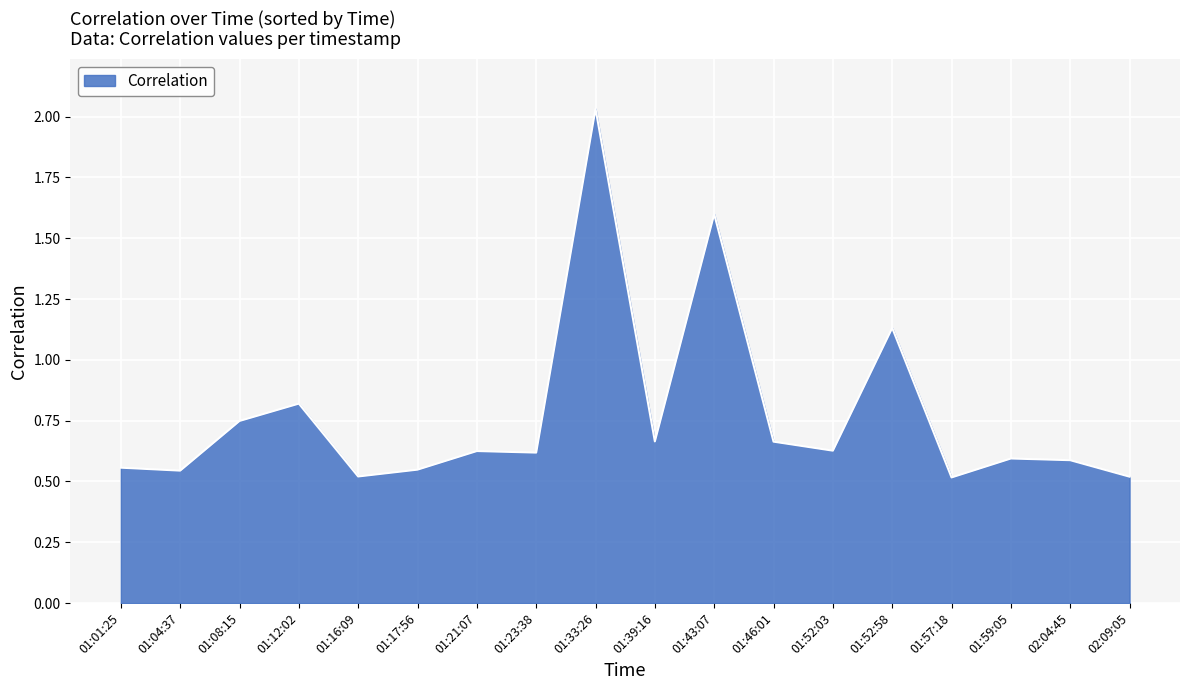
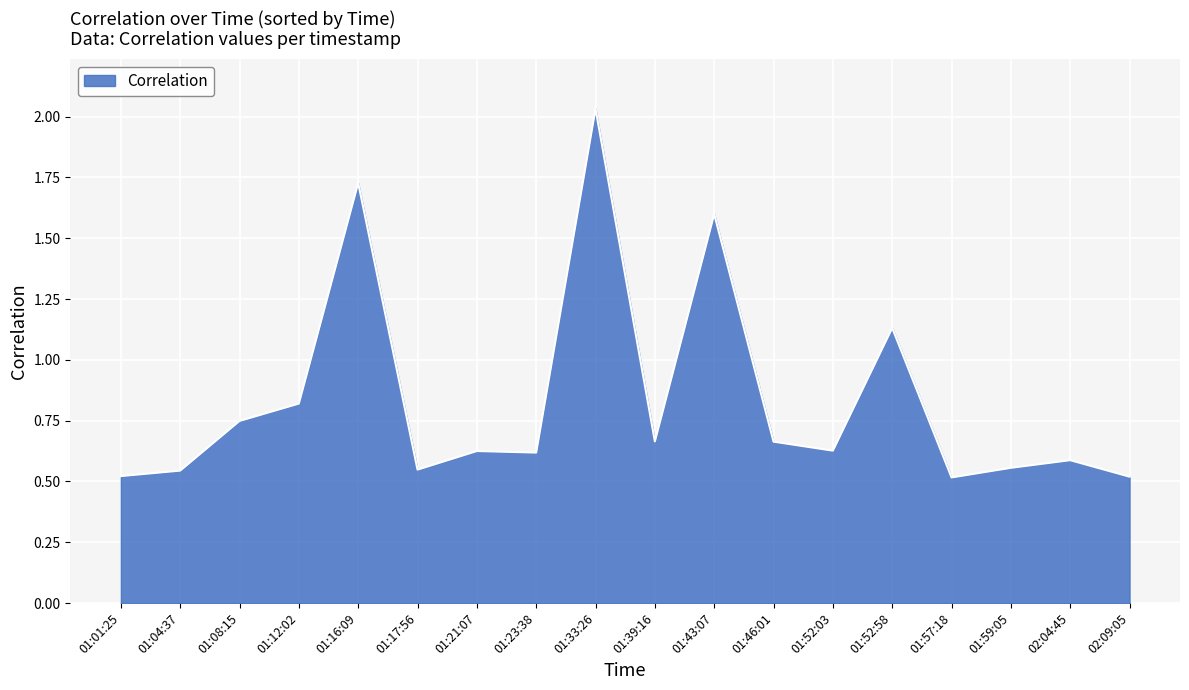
  {
-   "01:01:25": 0.56,
+   "01:01:25": 0.52,
    "01:04:37": 0.54,
    "01:08:15": 0.75,
    "01:12:02": 0.82,
-   "01:16:09": 0.52,
+   "01:16:09": 1.73,
    "01:17:56": 0.55,
    "01:21:07": 0.63,
    "01:23:38": 0.62,
    "01:33:26": 2.03,
    "01:39:16": 0.66,
    "01:43:07": 1.60,
    "01:46:01": 0.66,
    "01:52:03": 0.63,
    "01:52:58": 1.13,
    "01:57:18": 0.52,
-   "01:59:05": 0.59,
+   "01:59:05": 0.56,
    "02:04:45": 0.59,
    "02:09:05": 0.52
  }
